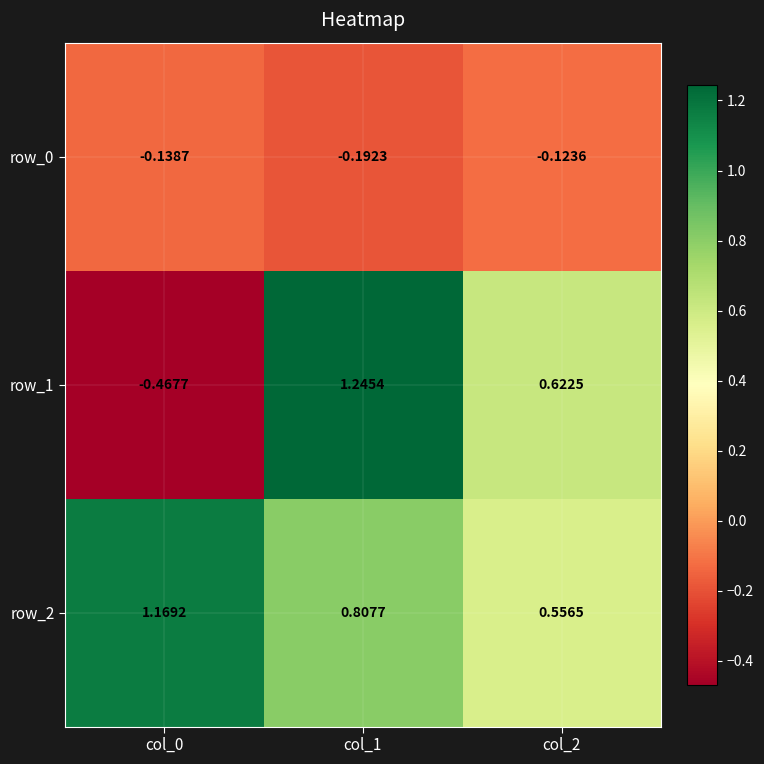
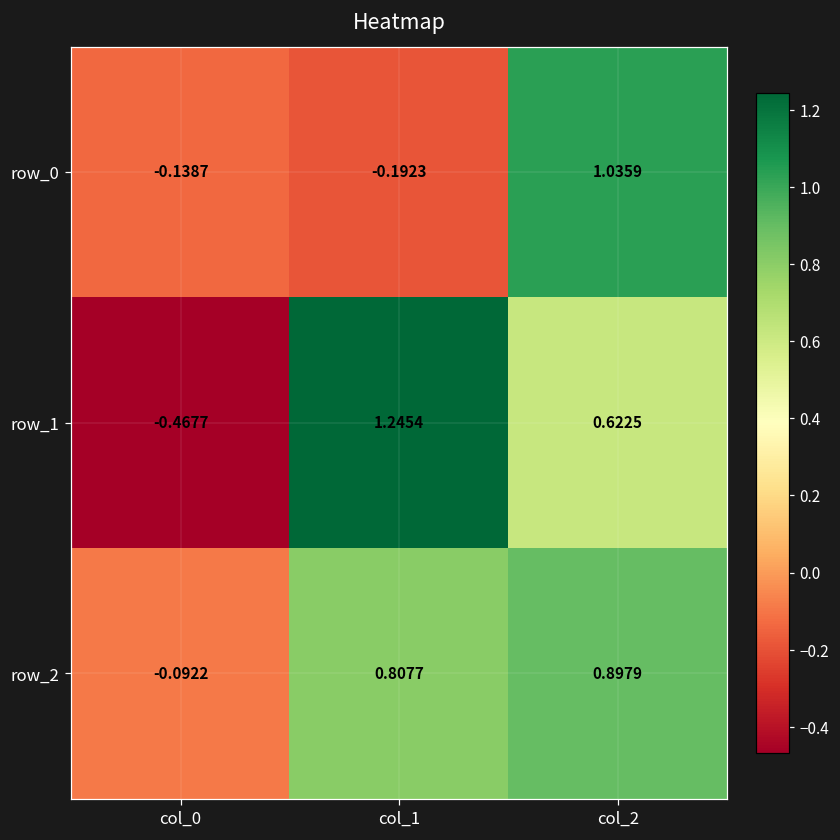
  {
    "row_0": {
      "col_0": -0.1387,
      "col_1": -0.1923,
-     "col_2": -0.1236
+     "col_2": 1.0359
    },
    "row_1": {
      "col_0": -0.4677,
      "col_1": 1.2454,
      "col_2": 0.6225
    },
    "row_2": {
-     "col_0": 1.1692,
+     "col_0": -0.0922,
      "col_1": 0.8077,
-     "col_2": 0.5565
+     "col_2": 0.8979
    }
  }
